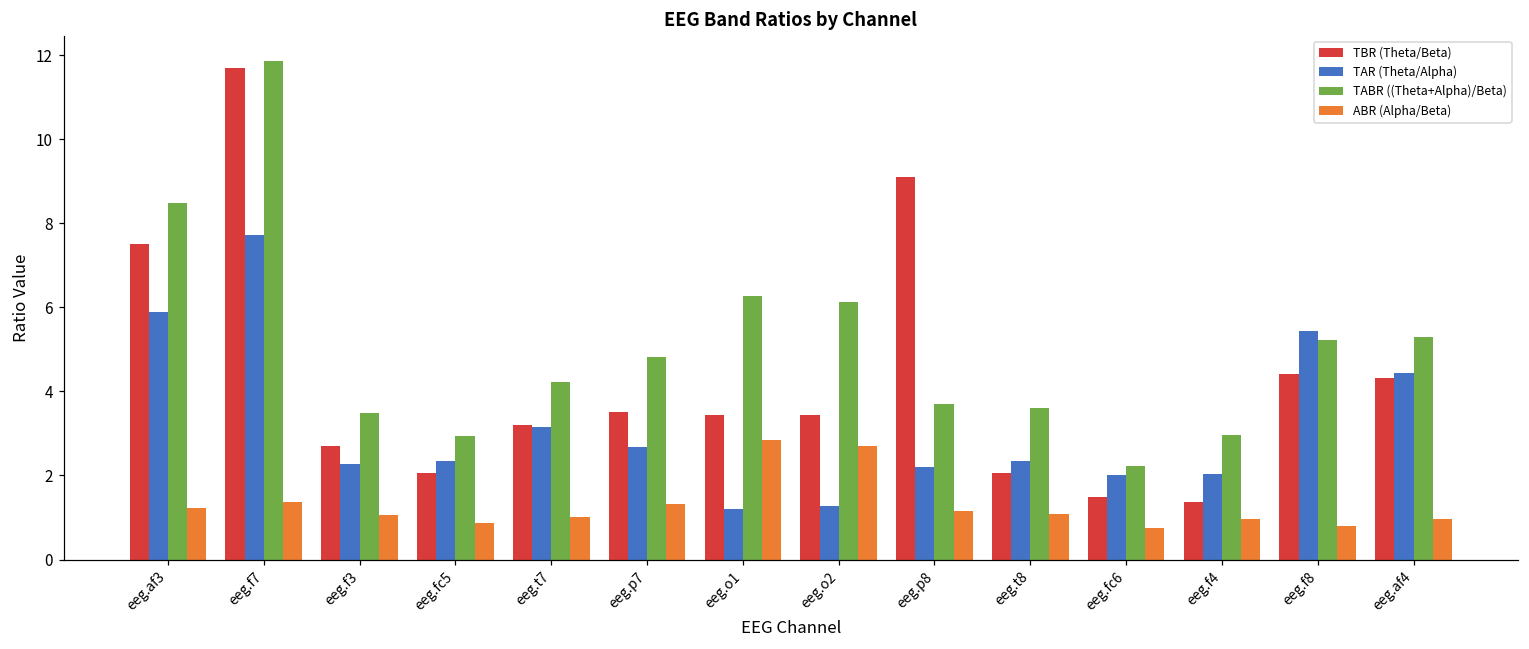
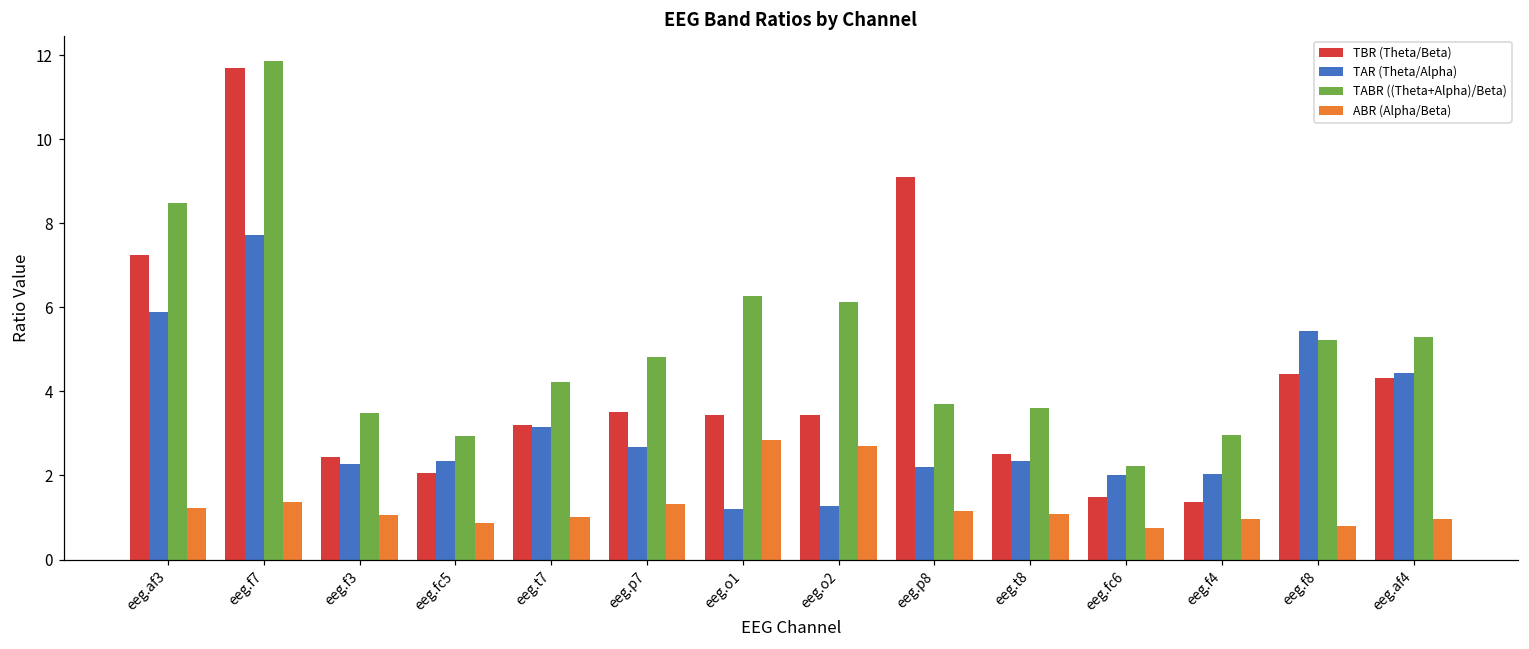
  {
    "TBR (Theta/Beta)": {
-     "eeg.af3": 7.5,
+     "eeg.af3": 7.3,
      "eeg.f7": 11.7,
-     "eeg.f3": 2.7,
+     "eeg.f3": 2.4,
      "eeg.fc5": 2.1,
      "eeg.t7": 3.2,
      "eeg.p7": 3.5,
      "eeg.o1": 3.4,
      "eeg.o2": 3.4,
      "eeg.p8": 9.1,
-     "eeg.t8": 2.1,
+     "eeg.t8": 2.5,
      "eeg.fc6": 1.5,
      "eeg.f4": 1.4,
      "eeg.f8": 4.4,
      "eeg.af4": 4.3
    },
    "TAR (Theta/Alpha)": {
      "eeg.af3": 5.9,
      "eeg.f7": 7.7,
      "eeg.f3": 2.3,
      "eeg.fc5": 2.3,
      "eeg.t7": 3.2,
      "eeg.p7": 2.7,
      "eeg.o1": 1.2,
      "eeg.o2": 1.3,
      "eeg.p8": 2.2,
      "eeg.t8": 2.3,
      "eeg.fc6": 2.0,
      "eeg.f4": 2.0,
      "eeg.f8": 5.4,
      "eeg.af4": 4.4
    },
    "TABR ((Theta+Alpha)/Beta)": {
      "eeg.af3": 8.5,
      "eeg.f7": 11.9,
      "eeg.f3": 3.5,
      "eeg.fc5": 2.9,
      "eeg.t7": 4.2,
      "eeg.p7": 4.8,
      "eeg.o1": 6.3,
      "eeg.o2": 6.1,
      "eeg.p8": 3.7,
      "eeg.t8": 3.6,
      "eeg.fc6": 2.2,
      "eeg.f4": 3.0,
      "eeg.f8": 5.2,
      "eeg.af4": 5.3
    },
    "ABR (Alpha/Beta)": {
      "eeg.af3": 1.2,
      "eeg.f7": 1.4,
      "eeg.f3": 1.1,
      "eeg.fc5": 0.9,
      "eeg.t7": 1.0,
      "eeg.p7": 1.3,
      "eeg.o1": 2.8,
      "eeg.o2": 2.7,
      "eeg.p8": 1.2,
      "eeg.t8": 1.1,
      "eeg.fc6": 0.7,
      "eeg.f4": 1.0,
      "eeg.f8": 0.8,
      "eeg.af4": 1.0
    }
  }
